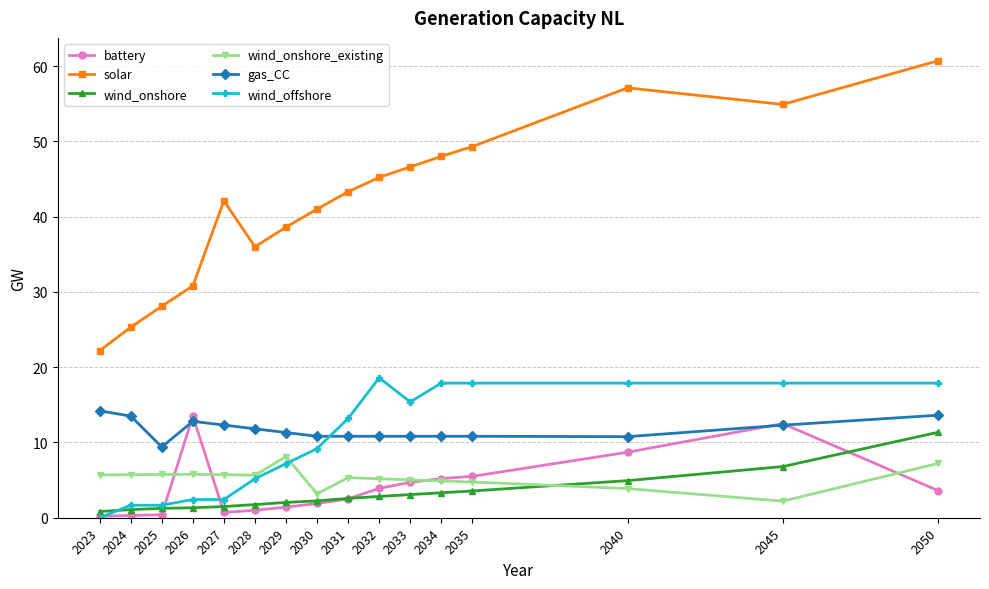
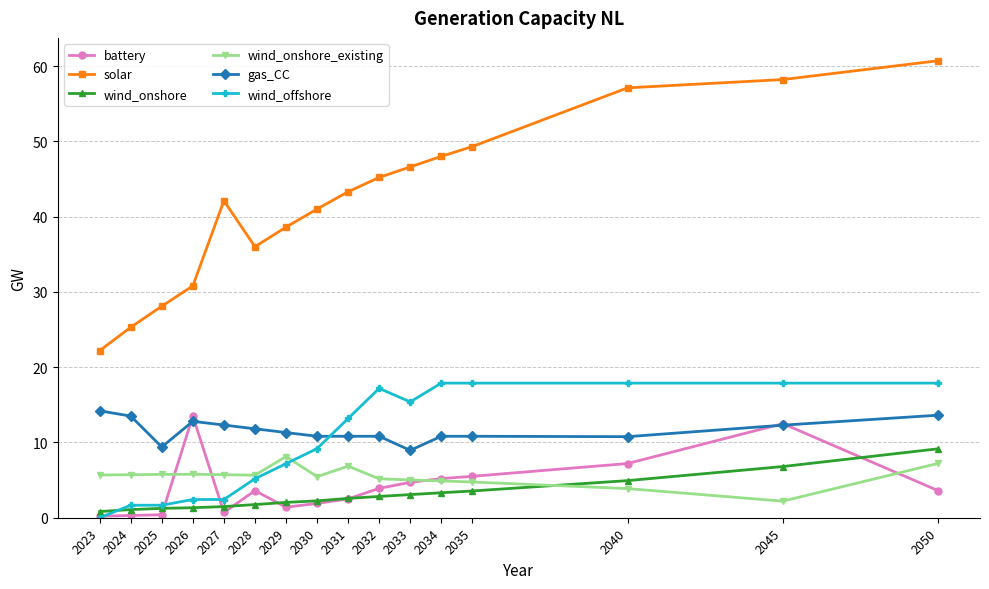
  {
    "battery": {
      "2024": 0,
      "2025": 0,
      "2026": 14,
      "2027": 1,
-     "2028": 1,
+     "2028": 4,
      "2029": 1,
      "2032": 4,
      "2035": 6,
-     "2040": 9,
+     "2040": 7,
      "2050": 4
    },
    "solar": {
      "2023": 22,
      "2024": 25,
      "2025": 28,
      "2026": 31,
      "2027": 42,
      "2028": 36,
      "2029": 39,
      "2030": 41,
      "2031": 43,
      "2032": 45,
      "2033": 47,
      "2034": 48,
      "2035": 49,
      "2040": 57,
-     "2045": 55,
+     "2045": 58,
      "2050": 61
    },
    "wind_onshore": {
      "2023": 1,
      "2024": 1,
      "2025": 1,
      "2026": 1,
      "2027": 1,
      "2028": 2,
      "2029": 2,
      "2032": 3,
      "2033": 3,
      "2034": 3,
      "2035": 4,
      "2040": 5,
      "2045": 7,
-     "2050": 11
+     "2050": 9
    },
    "wind_onshore_existing": {
      "2023": 6,
      "2024": 6,
      "2025": 6,
      "2026": 6,
      "2027": 6,
      "2028": 6,
      "2029": 8,
-     "2030": 3,
-     "2031": 5,
+     "2030": 5,
+     "2031": 7,
      "2032": 5,
      "2035": 5,
      "2040": 4,
      "2045": 2,
      "2050": 7
    },
    "gas_CC": {
      "2023": 14,
      "2024": 14,
      "2025": 9,
      "2026": 13,
      "2027": 12,
      "2028": 12,
      "2029": 11,
      "2030": 11,
      "2031": 11,
      "2032": 11,
-     "2033": 11,
+     "2033": 9,
      "2034": 11,
      "2035": 11,
      "2040": 11,
      "2050": 14
    },
    "wind_offshore": {
      "2024": 2,
      "2025": 2,
      "2026": 2,
      "2027": 2,
      "2028": 5,
      "2029": 7,
      "2030": 9,
      "2031": 13,
-     "2032": 19,
+     "2032": 17,
      "2033": 15,
      "2034": 18,
      "2035": 18,
      "2040": 18,
      "2045": 18,
      "2050": 18
    }
  }
